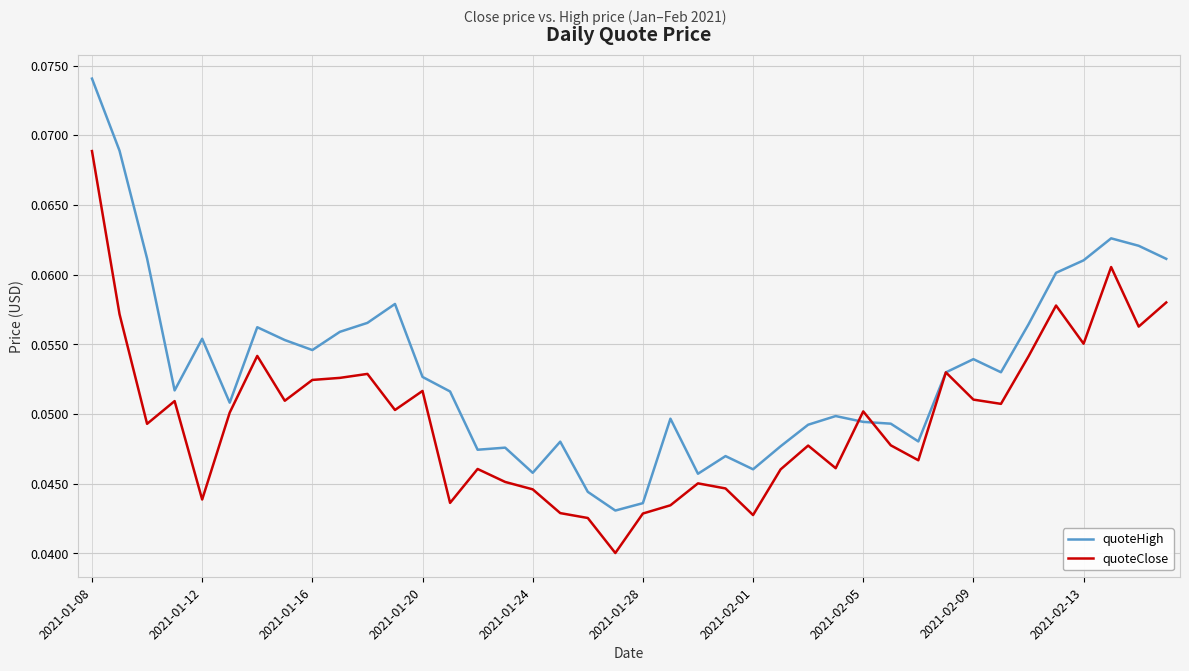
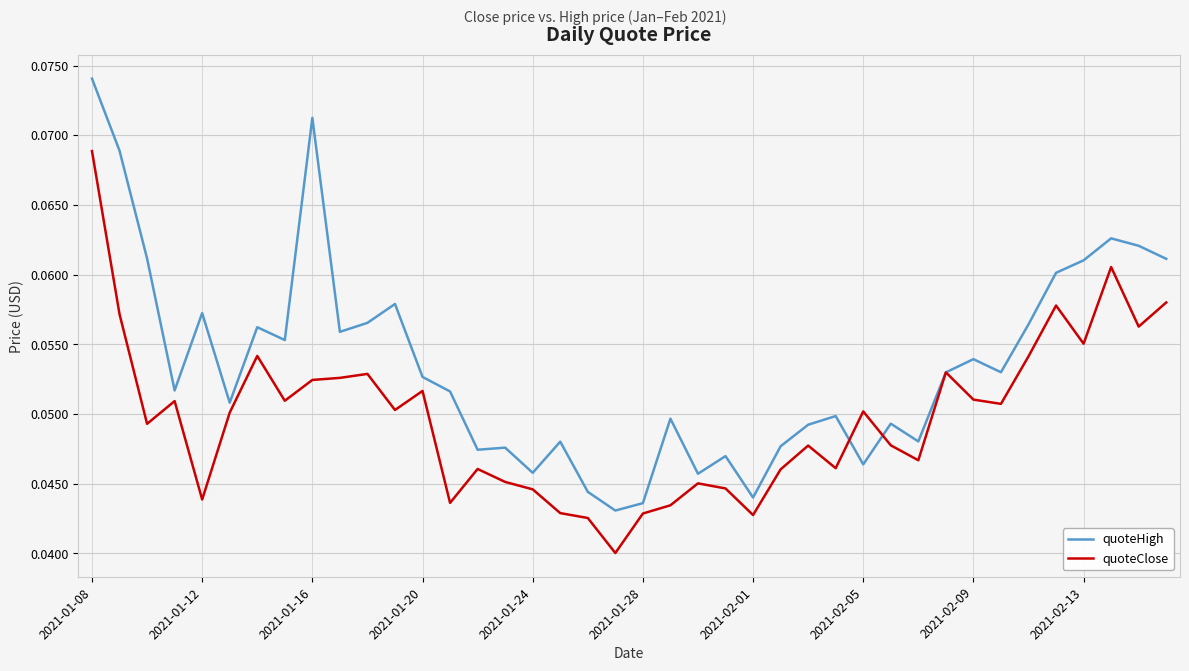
  {
    "quoteHigh": {
      "2021-01-08": 0.0741,
-     "2021-01-12": 0.0554,
-     "2021-01-16": 0.0546,
+     "2021-01-12": 0.0572,
+     "2021-01-16": 0.0712,
      "2021-01-20": 0.0527,
      "2021-01-24": 0.0458,
      "2021-01-28": 0.0436,
-     "2021-02-01": 0.0460,
-     "2021-02-05": 0.0494,
+     "2021-02-01": 0.0440,
+     "2021-02-05": 0.0464,
      "2021-02-09": 0.0539,
      "2021-02-13": 0.0610
    },
    "quoteClose": {
      "2021-01-08": 0.0689,
      "2021-01-12": 0.0439,
      "2021-01-16": 0.0524,
      "2021-01-20": 0.0517,
      "2021-01-24": 0.0446,
      "2021-01-28": 0.0429,
      "2021-02-01": 0.0428,
      "2021-02-05": 0.0502,
      "2021-02-09": 0.0510,
      "2021-02-13": 0.0550
    }
  }
